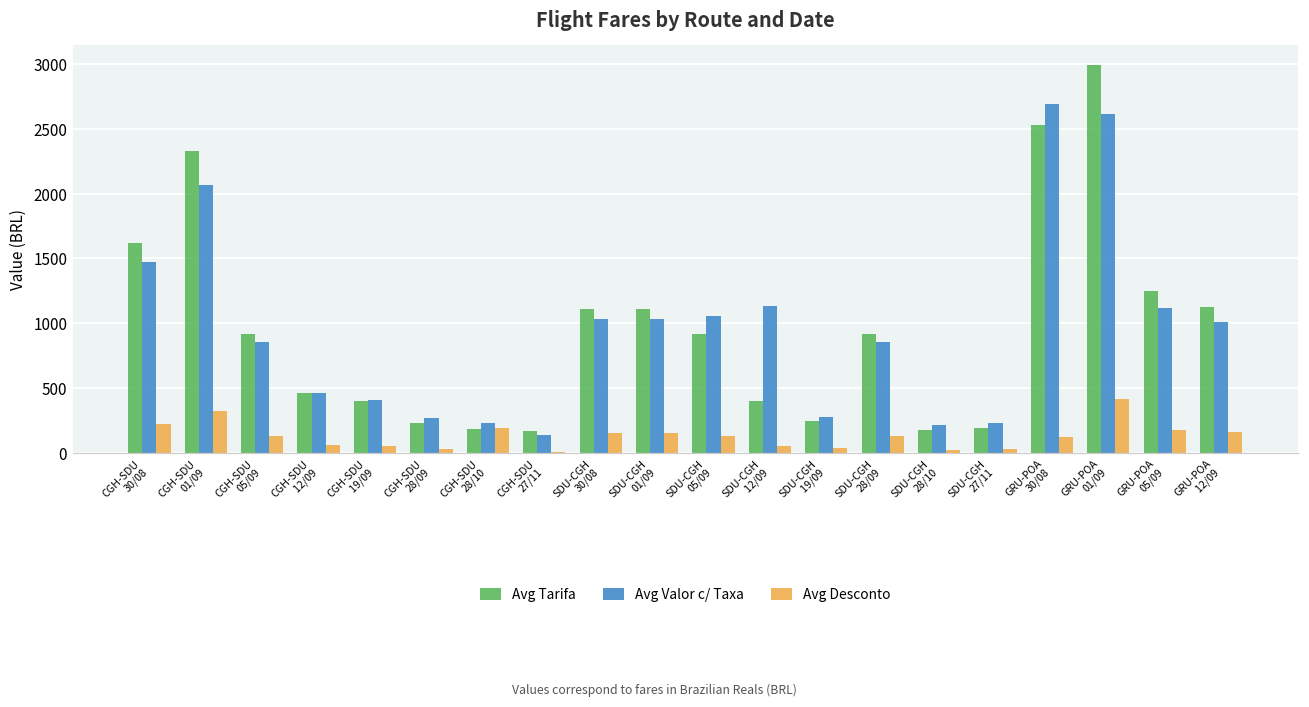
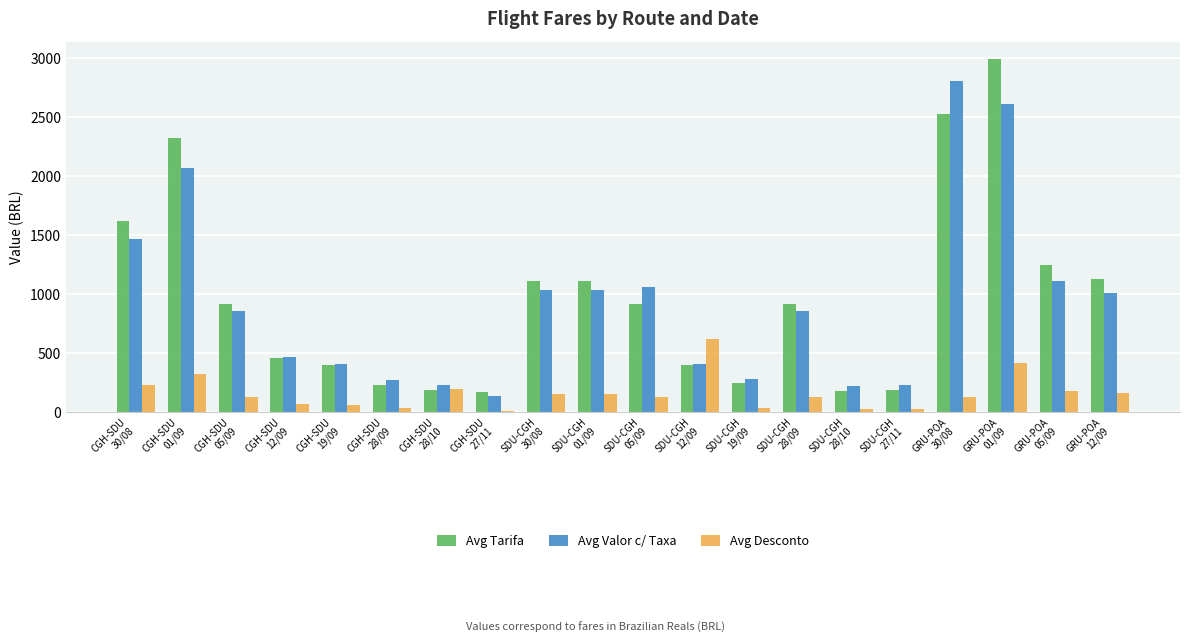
  {
    "Avg Tarifa": {
      "CGH-SDU 30/08": 1620,
      "CGH-SDU 01/09": 2330,
      "CGH-SDU 05/09": 920,
      "CGH-SDU 12/09": 460,
      "CGH-SDU 19/09": 400,
      "CGH-SDU 28/09": 230,
      "CGH-SDU 28/10": 190,
      "CGH-SDU 27/11": 170,
      "SDU-CGH 30/08": 1110,
      "SDU-CGH 01/09": 1110,
      "SDU-CGH 05/09": 920,
      "SDU-CGH 12/09": 400,
      "SDU-CGH 19/09": 250,
      "SDU-CGH 28/09": 920,
      "SDU-CGH 28/10": 180,
      "SDU-CGH 27/11": 190,
      "GRU-POA 30/08": 2530,
      "GRU-POA 01/09": 2990,
      "GRU-POA 05/09": 1250,
      "GRU-POA 12/09": 1130
    },
    "Avg Valor c/ Taxa": {
      "CGH-SDU 30/08": 1470,
      "CGH-SDU 01/09": 2070,
      "CGH-SDU 05/09": 860,
      "CGH-SDU 12/09": 460,
      "CGH-SDU 19/09": 410,
      "CGH-SDU 28/09": 270,
      "CGH-SDU 28/10": 230,
      "CGH-SDU 27/11": 140,
      "SDU-CGH 30/08": 1030,
      "SDU-CGH 01/09": 1030,
      "SDU-CGH 05/09": 1060,
-     "SDU-CGH 12/09": 1130,
+     "SDU-CGH 12/09": 410,
      "SDU-CGH 19/09": 280,
      "SDU-CGH 28/09": 860,
      "SDU-CGH 28/10": 220,
      "SDU-CGH 27/11": 230,
-     "GRU-POA 30/08": 2690,
+     "GRU-POA 30/08": 2810,
      "GRU-POA 01/09": 2620,
      "GRU-POA 05/09": 1110,
      "GRU-POA 12/09": 1010
    },
    "Avg Desconto": {
      "CGH-SDU 30/08": 230,
      "CGH-SDU 01/09": 330,
      "CGH-SDU 05/09": 130,
      "CGH-SDU 12/09": 60,
      "CGH-SDU 19/09": 60,
      "CGH-SDU 28/09": 30,
      "CGH-SDU 28/10": 190,
      "SDU-CGH 30/08": 160,
      "SDU-CGH 01/09": 160,
      "SDU-CGH 05/09": 130,
-     "SDU-CGH 12/09": 60,
+     "SDU-CGH 12/09": 620,
      "SDU-CGH 19/09": 30,
      "SDU-CGH 28/09": 130,
      "SDU-CGH 28/10": 20,
      "SDU-CGH 27/11": 30,
      "GRU-POA 30/08": 130,
      "GRU-POA 01/09": 420,
      "GRU-POA 05/09": 170,
      "GRU-POA 12/09": 160
    }
  }
